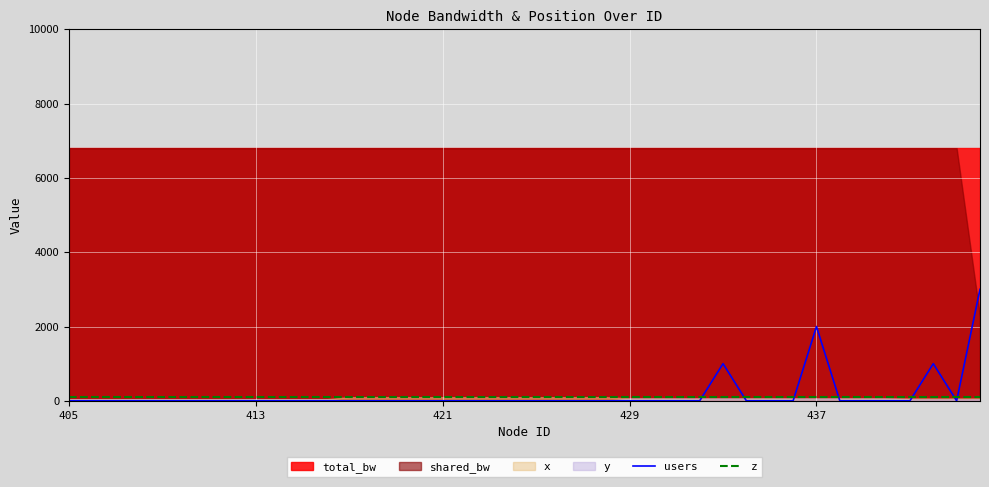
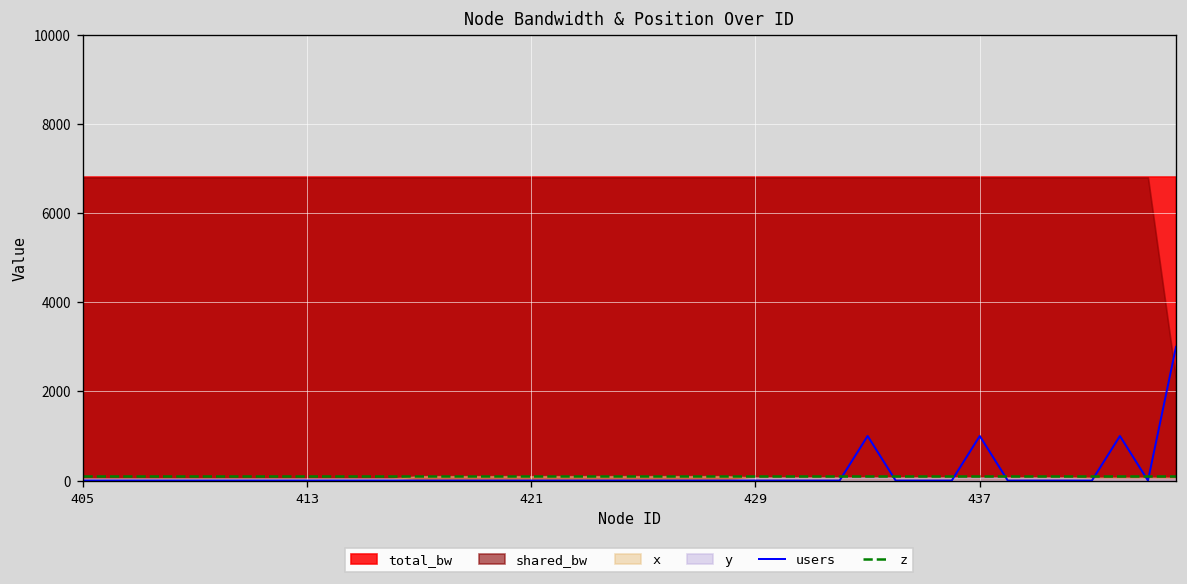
  {
    "users": {
-     "437": 2000
+     "437": 1000
    }
  }
